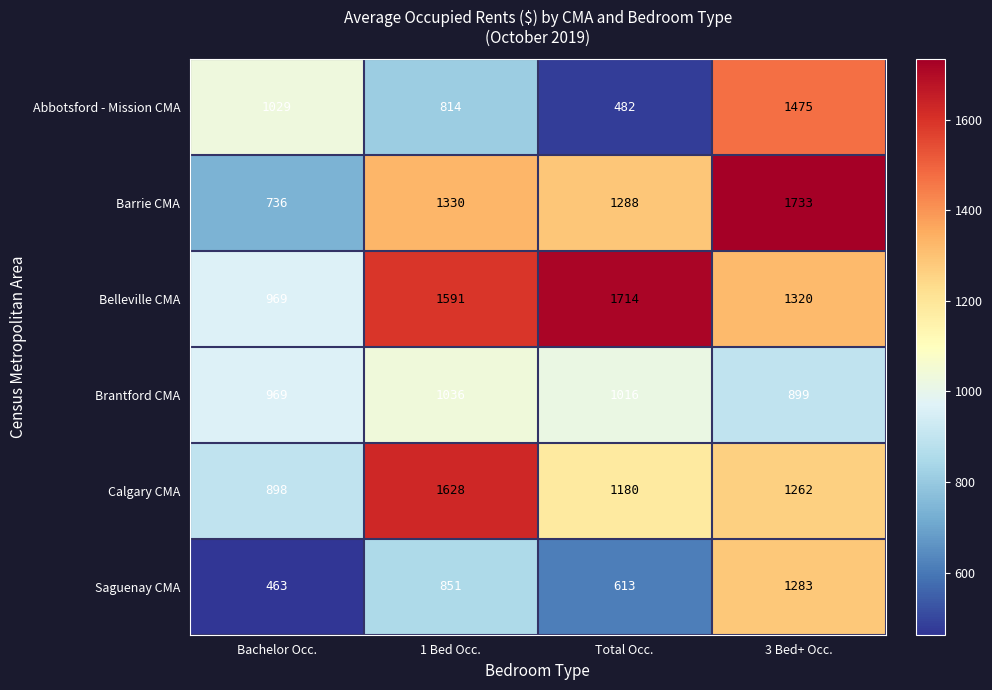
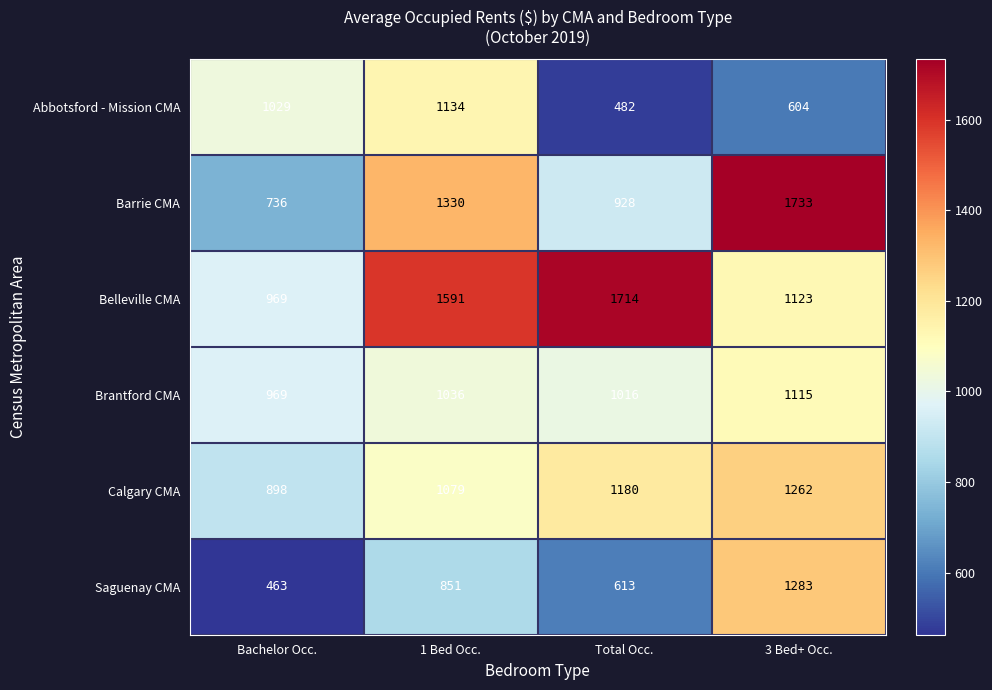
  {
    "Abbotsford - Mission CMA": {
-     "1 Bed Occ.": 814,
+     "1 Bed Occ.": 1134,
      "Total Occ.": 482,
-     "3 Bed+ Occ.": 1475
+     "3 Bed+ Occ.": 604
    },
    "Barrie CMA": {
      "Bachelor Occ.": 736,
      "1 Bed Occ.": 1330,
-     "Total Occ.": 1288,
+     "Total Occ.": 928,
      "3 Bed+ Occ.": 1733
    },
    "Belleville CMA": {
      "1 Bed Occ.": 1591,
      "Total Occ.": 1714,
-     "3 Bed+ Occ.": 1320
+     "3 Bed+ Occ.": 1123
    },
    "Brantford CMA": {
-     "3 Bed+ Occ.": 899
+     "3 Bed+ Occ.": 1115
    },
    "Calgary CMA": {
      "Bachelor Occ.": 898,
-     "1 Bed Occ.": 1628,
+     "1 Bed Occ.": 1079,
      "Total Occ.": 1180,
      "3 Bed+ Occ.": 1262
    },
    "Saguenay CMA": {
      "Bachelor Occ.": 463,
      "1 Bed Occ.": 851,
      "Total Occ.": 613,
      "3 Bed+ Occ.": 1283
    }
  }
